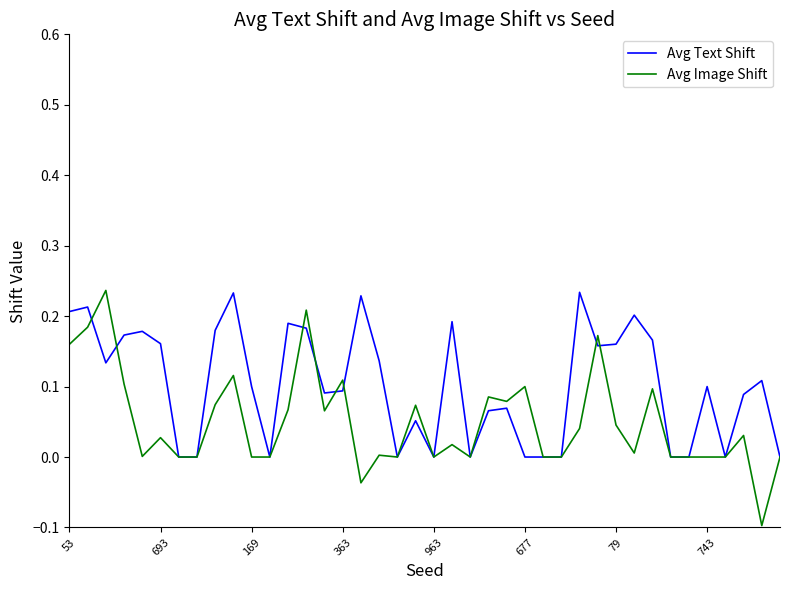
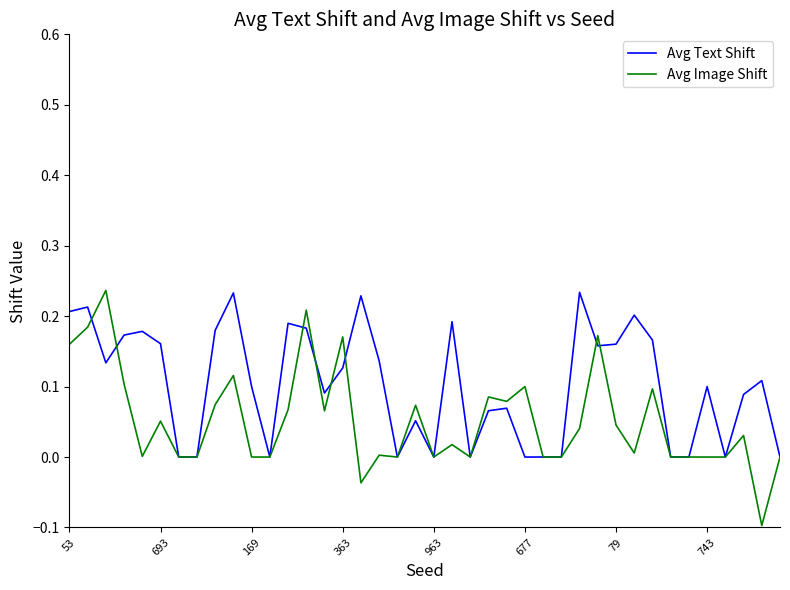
  {
    "Avg Text Shift": {
      "53": 0.21,
      "693": 0.16,
      "169": 0.10,
-     "363": 0.09,
+     "363": 0.13,
      "677": 0.00,
      "79": 0.16,
      "743": 0.10
    },
    "Avg Image Shift": {
      "53": 0.16,
-     "693": 0.03,
+     "693": 0.05,
      "169": 0.00,
-     "363": 0.11,
+     "363": 0.17,
      "677": 0.10,
      "79": 0.05,
      "743": 0.00
    }
  }
